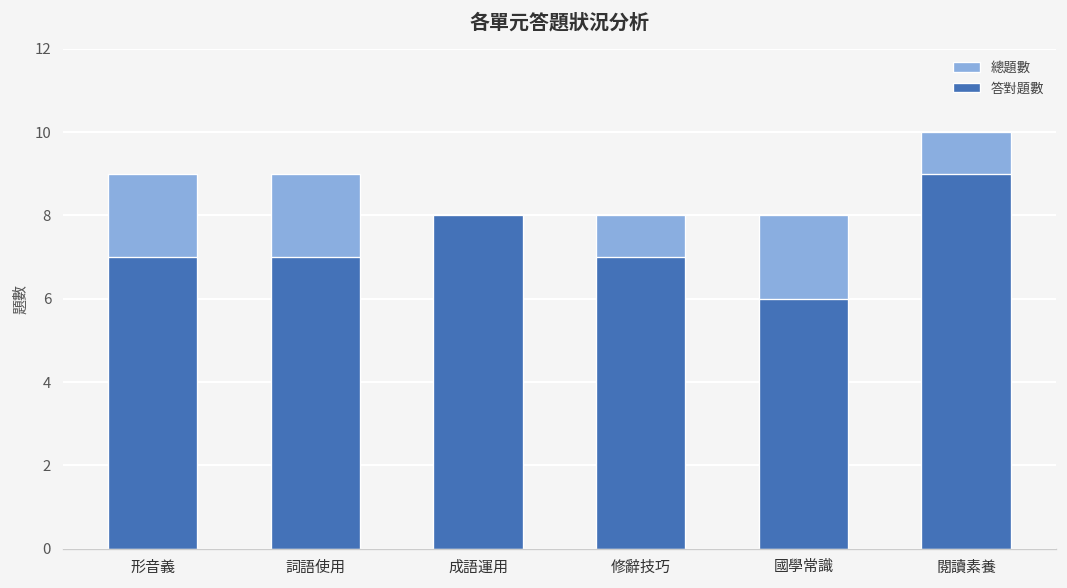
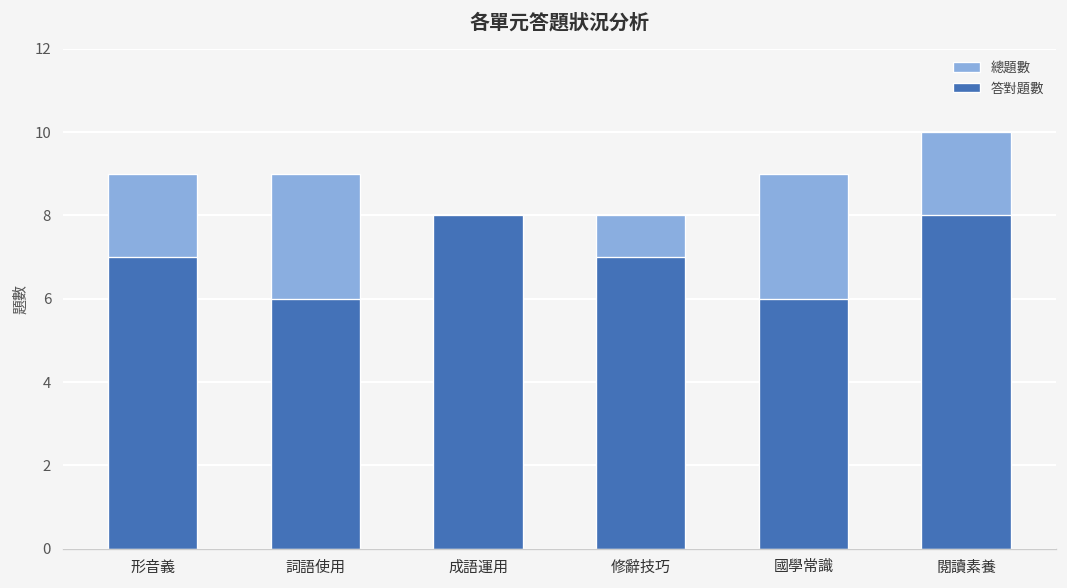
  {
    "總題數": {
      "形音義": 9,
      "詞語使用": 9,
      "成語運用": 8,
      "修辭技巧": 8,
-     "國學常識": 8,
+     "國學常識": 9,
      "閱讀素養": 10
    },
    "答對題數": {
-     "詞語使用": 7,
+     "詞語使用": 6,
      "成語運用": 8,
-     "閱讀素養": 9
+     "閱讀素養": 8
    }
  }
